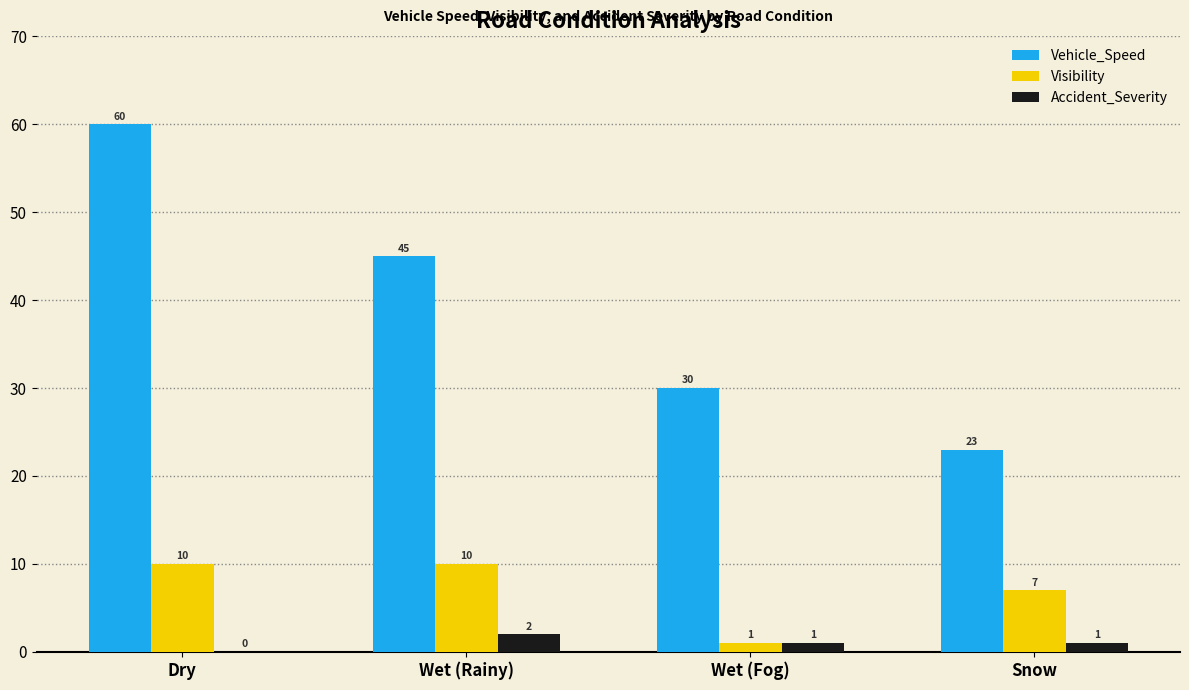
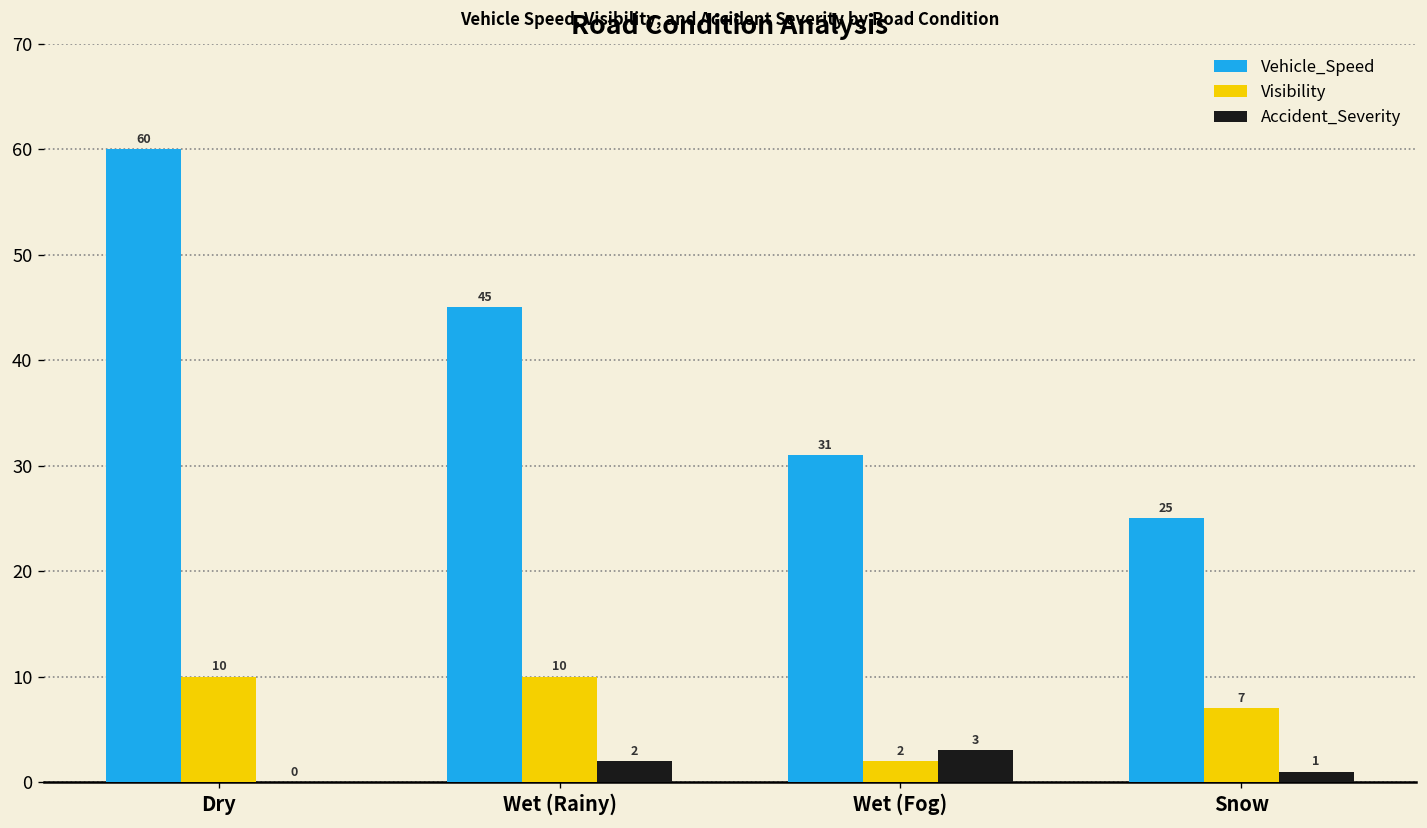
  {
    "Vehicle_Speed": {
      "Dry": 60,
      "Wet (Rainy)": 45,
-     "Wet (Fog)": 30,
-     "Snow": 23
+     "Wet (Fog)": 31,
+     "Snow": 25
    },
    "Visibility": {
      "Dry": 10,
      "Wet (Rainy)": 10,
-     "Wet (Fog)": 1,
+     "Wet (Fog)": 2,
      "Snow": 7
    },
    "Accident_Severity": {
      "Dry": 0,
      "Wet (Rainy)": 2,
-     "Wet (Fog)": 1,
+     "Wet (Fog)": 3,
      "Snow": 1
    }
  }
